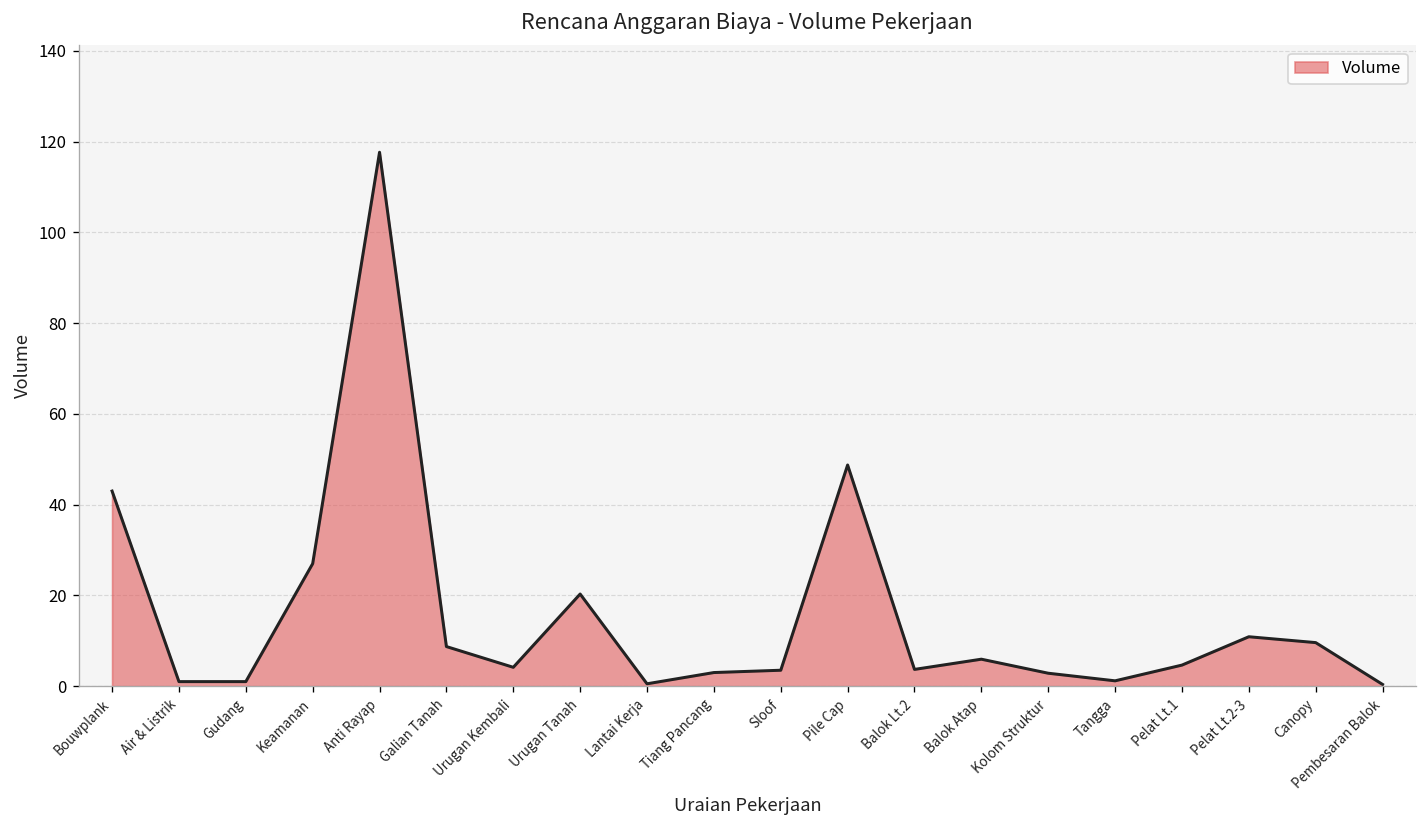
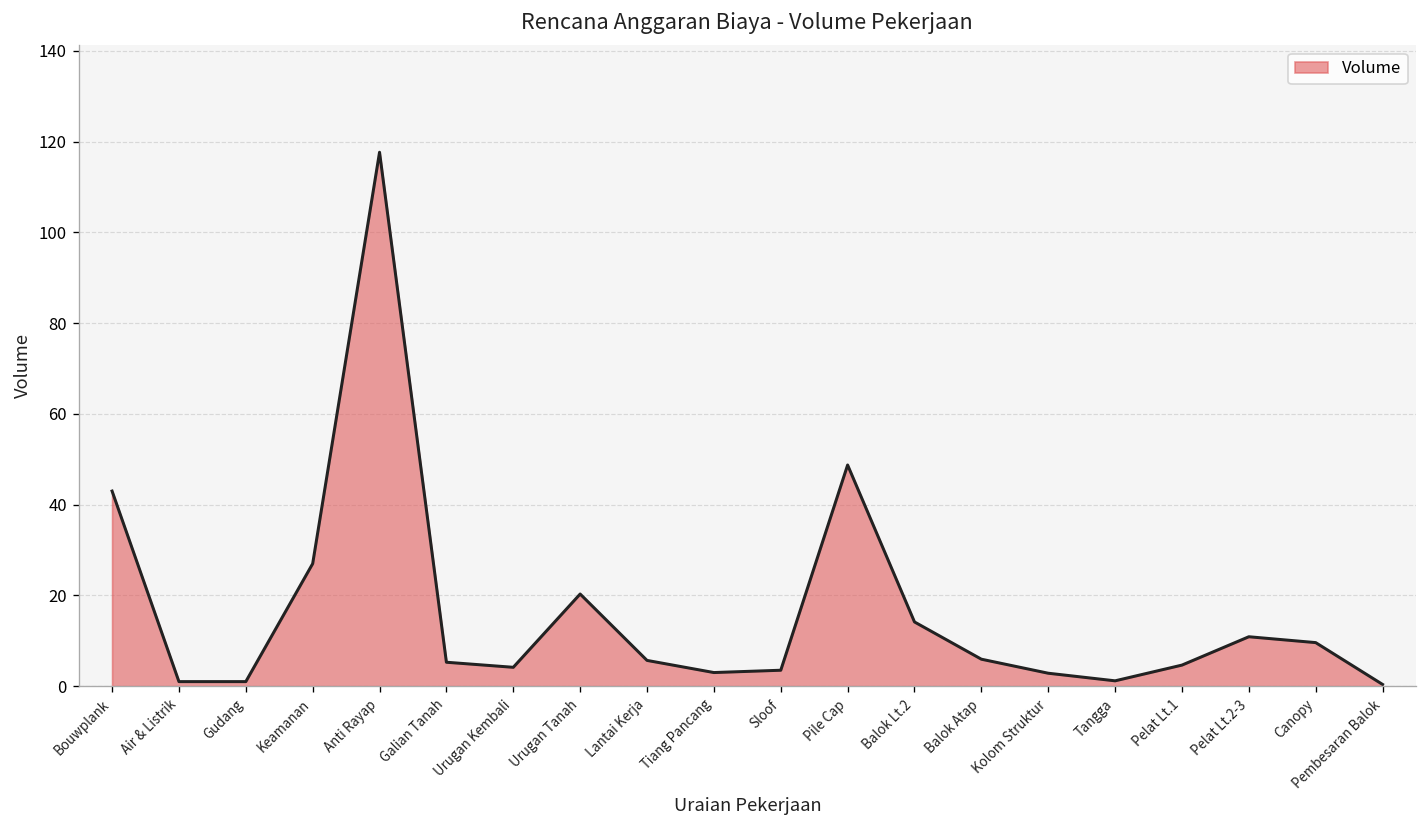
  {
    "Bouwplank": 43,
    "Air & Listrik": 1,
    "Gudang": 1,
    "Keamanan": 27,
    "Anti Rayap": 118,
-   "Galian Tanah": 9,
+   "Galian Tanah": 5,
    "Urugan Kembali": 4,
    "Urugan Tanah": 20,
-   "Lantai Kerja": 1,
+   "Lantai Kerja": 6,
    "Tiang Pancang": 3,
    "Sloof": 4,
    "Pile Cap": 49,
-   "Balok Lt.2": 4,
+   "Balok Lt.2": 14,
    "Balok Atap": 6,
    "Kolom Struktur": 3,
    "Tangga": 1,
    "Pelat Lt.1": 5,
    "Pelat Lt.2-3": 11,
    "Canopy": 10,
    "Pembesaran Balok": 0
  }
